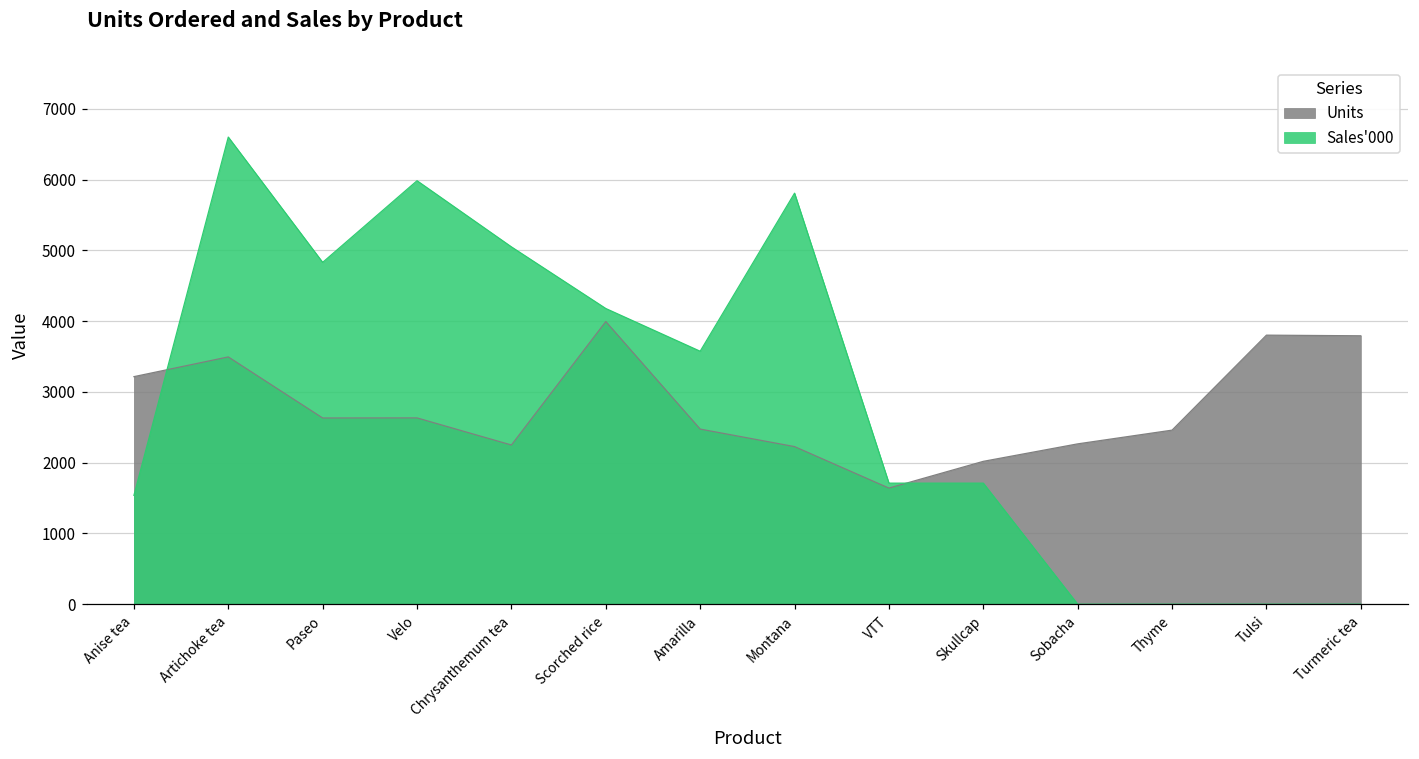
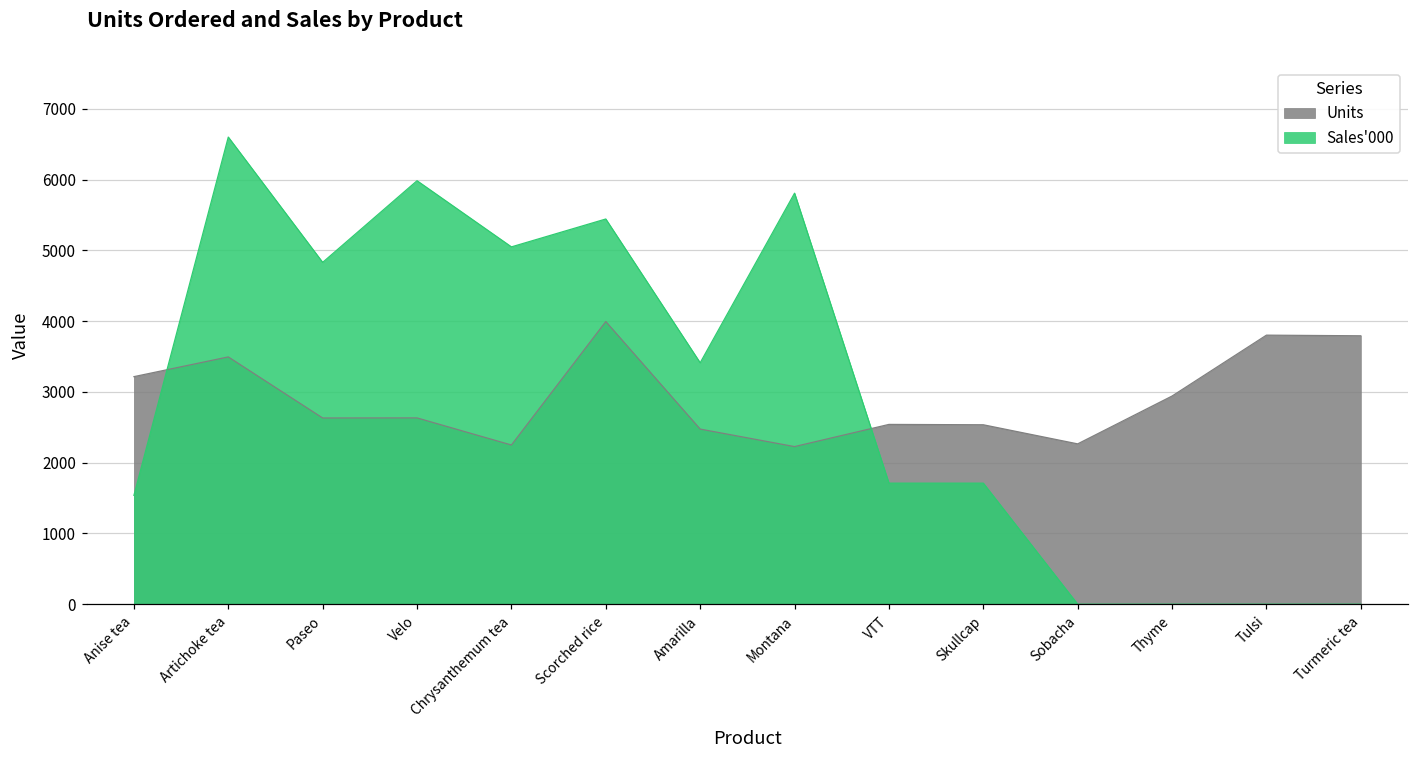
  {
    "Units": {
      "Anise tea": 3200,
      "Artichoke tea": 3500,
      "Paseo": 2600,
      "Velo": 2600,
      "Chrysanthemum tea": 2300,
      "Scorched rice": 4000,
      "Amarilla": 2500,
      "Montana": 2200,
-     "VTT": 1600,
-     "Skullcap": 2000,
+     "VTT": 2500,
+     "Skullcap": 2500,
      "Sobacha": 2300,
-     "Thyme": 2500,
+     "Thyme": 2900,
      "Tulsi": 3800,
      "Turmeric tea": 3800
    },
    "Sales'000": {
      "Anise tea": 1500,
      "Artichoke tea": 6600,
      "Paseo": 4800,
      "Velo": 6000,
      "Chrysanthemum tea": 5100,
-     "Scorched rice": 4200,
-     "Amarilla": 3600,
+     "Scorched rice": 5400,
+     "Amarilla": 3400,
      "Montana": 5800,
      "VTT": 1700,
      "Skullcap": 1700,
      "Sobacha": 0,
      "Thyme": 0,
      "Tulsi": 0,
      "Turmeric tea": 0
    }
  }
